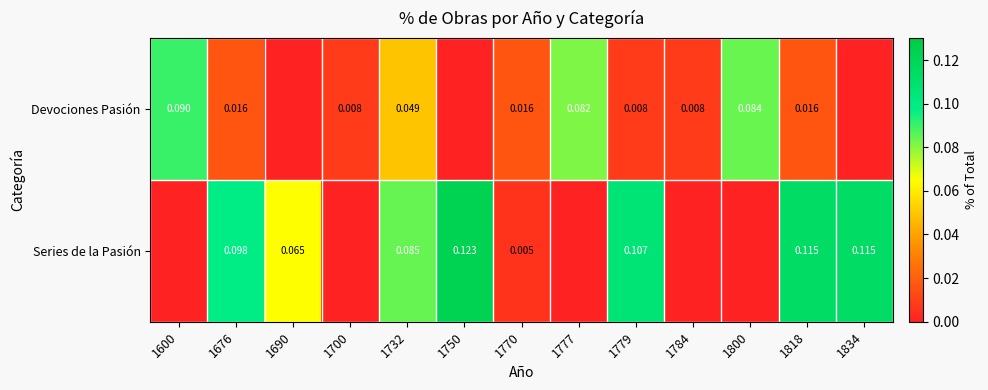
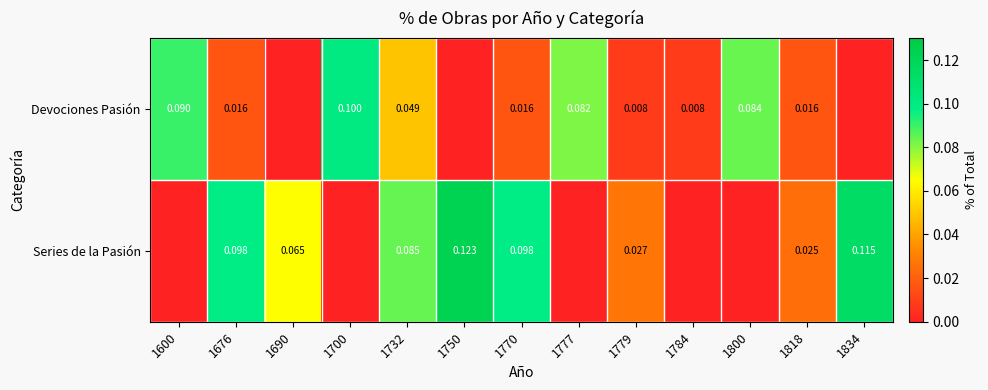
  {
    "Devociones Pasión": {
      "1600": 0.090,
      "1676": 0.016,
-     "1700": 0.008,
+     "1700": 0.100,
      "1732": 0.049,
      "1770": 0.016,
      "1777": 0.082,
      "1779": 0.008,
      "1784": 0.008,
      "1800": 0.084,
      "1818": 0.016
    },
    "Series de la Pasión": {
      "1676": 0.098,
      "1690": 0.065,
      "1732": 0.085,
      "1750": 0.123,
-     "1770": 0.005,
-     "1779": 0.107,
-     "1818": 0.115,
+     "1770": 0.098,
+     "1779": 0.027,
+     "1818": 0.025,
      "1834": 0.115
    }
  }
